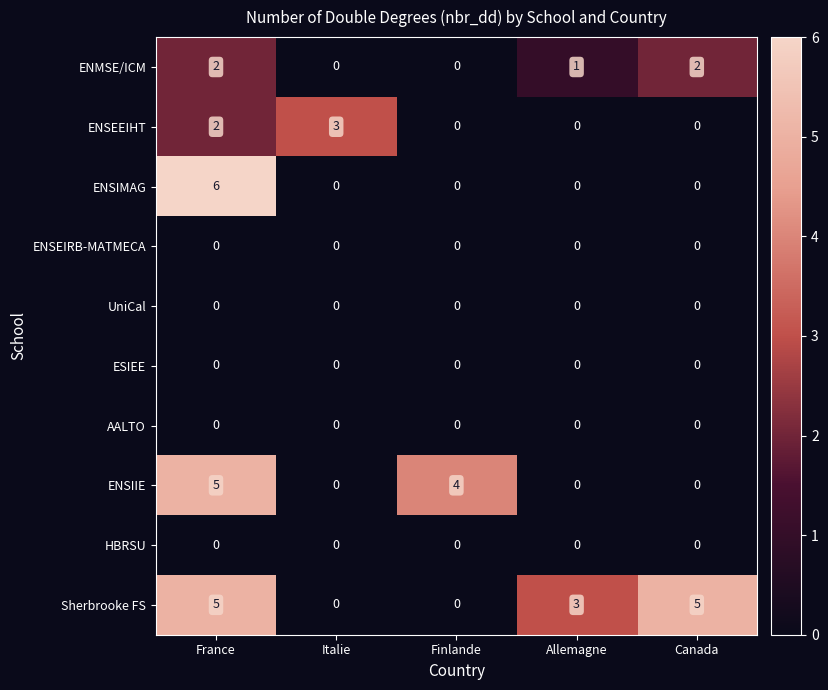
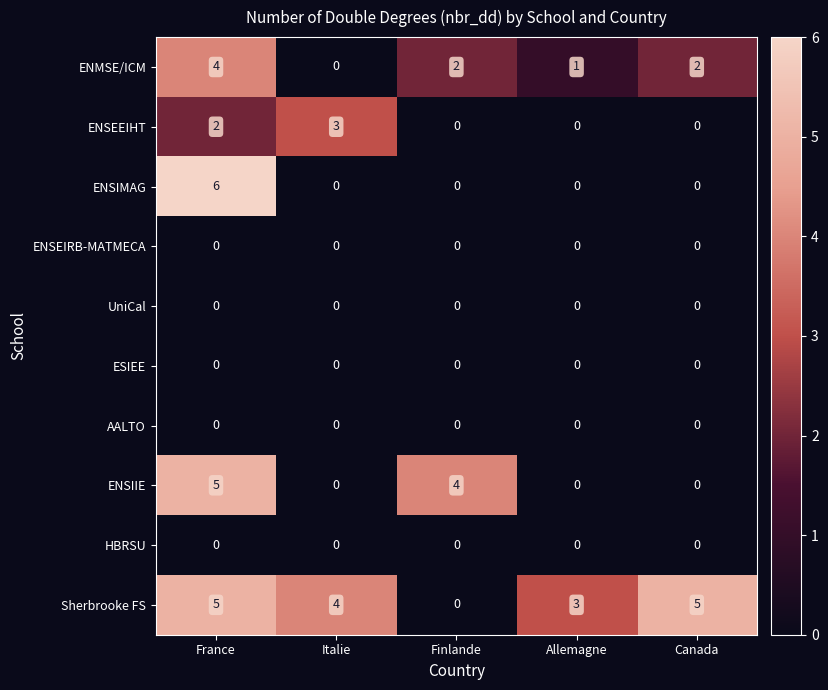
  {
    "ENMSE/ICM": {
-     "France": 2,
+     "France": 4,
      "Italie": 0,
-     "Finlande": 0
+     "Finlande": 2
    },
    "ENSEEIHT": {
      "Finlande": 0,
      "Allemagne": 0,
      "Canada": 0
    },
    "ENSIMAG": {
      "Italie": 0,
      "Finlande": 0,
      "Allemagne": 0,
      "Canada": 0
    },
    "ENSEIRB-MATMECA": {
      "France": 0,
      "Italie": 0,
      "Finlande": 0,
      "Allemagne": 0,
      "Canada": 0
    },
    "UniCal": {
      "France": 0,
      "Italie": 0,
      "Finlande": 0,
      "Allemagne": 0,
      "Canada": 0
    },
    "ESIEE": {
      "France": 0,
      "Italie": 0,
      "Finlande": 0,
      "Allemagne": 0,
      "Canada": 0
    },
    "AALTO": {
      "France": 0,
      "Italie": 0,
      "Finlande": 0,
      "Allemagne": 0,
      "Canada": 0
    },
    "ENSIIE": {
      "Italie": 0,
      "Allemagne": 0,
      "Canada": 0
    },
    "HBRSU": {
      "France": 0,
      "Italie": 0,
      "Finlande": 0,
      "Allemagne": 0,
      "Canada": 0
    },
    "Sherbrooke FS": {
-     "Italie": 0,
+     "Italie": 4,
      "Finlande": 0
    }
  }
